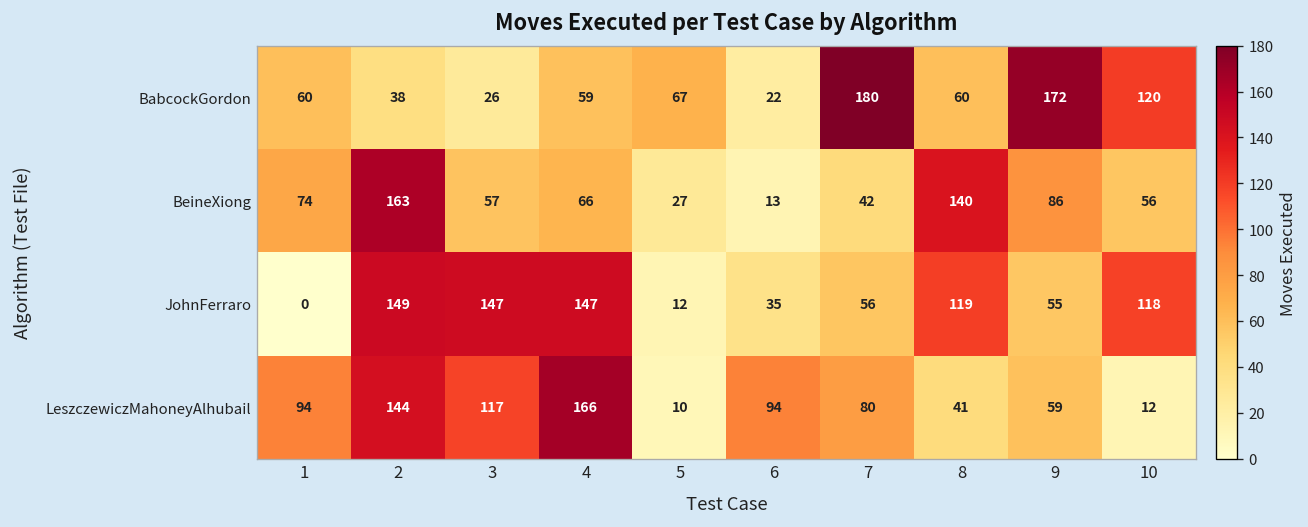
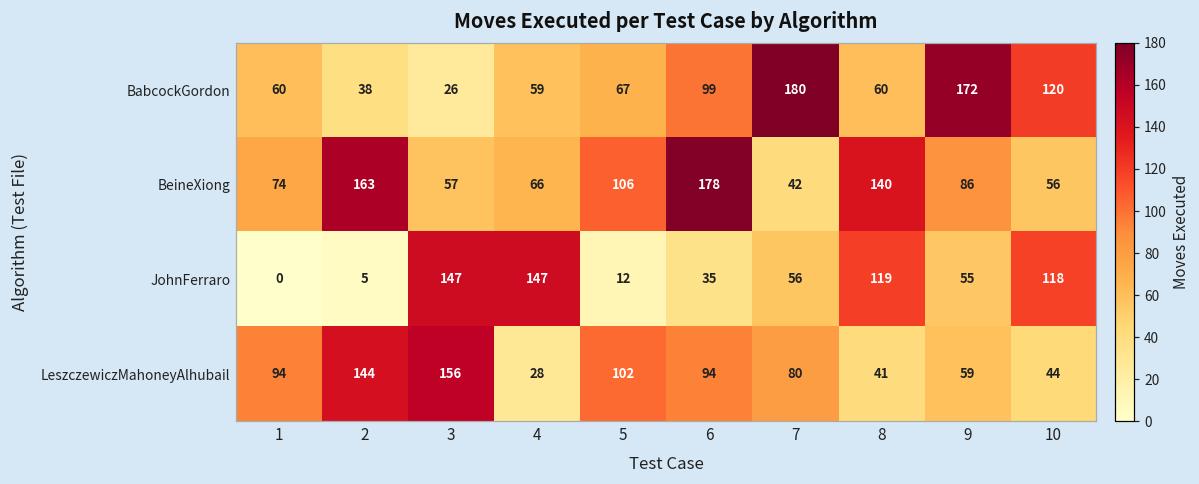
  {
    "BabcockGordon": {
      "1": 60,
      "2": 38,
      "3": 26,
      "4": 59,
      "5": 67,
-     "6": 22,
+     "6": 99,
      "7": 180,
      "8": 60,
      "9": 172,
      "10": 120
    },
    "BeineXiong": {
      "1": 74,
      "2": 163,
      "3": 57,
      "4": 66,
-     "5": 27,
-     "6": 13,
+     "5": 106,
+     "6": 178,
      "7": 42,
      "8": 140,
      "9": 86,
      "10": 56
    },
    "JohnFerraro": {
      "1": 0,
-     "2": 149,
+     "2": 5,
      "3": 147,
      "4": 147,
      "5": 12,
      "6": 35,
      "7": 56,
      "8": 119,
      "9": 55,
      "10": 118
    },
    "LeszczewiczMahoneyAlhubail": {
      "1": 94,
      "2": 144,
-     "3": 117,
-     "4": 166,
-     "5": 10,
+     "3": 156,
+     "4": 28,
+     "5": 102,
      "6": 94,
      "7": 80,
      "8": 41,
      "9": 59,
-     "10": 12
+     "10": 44
    }
  }
